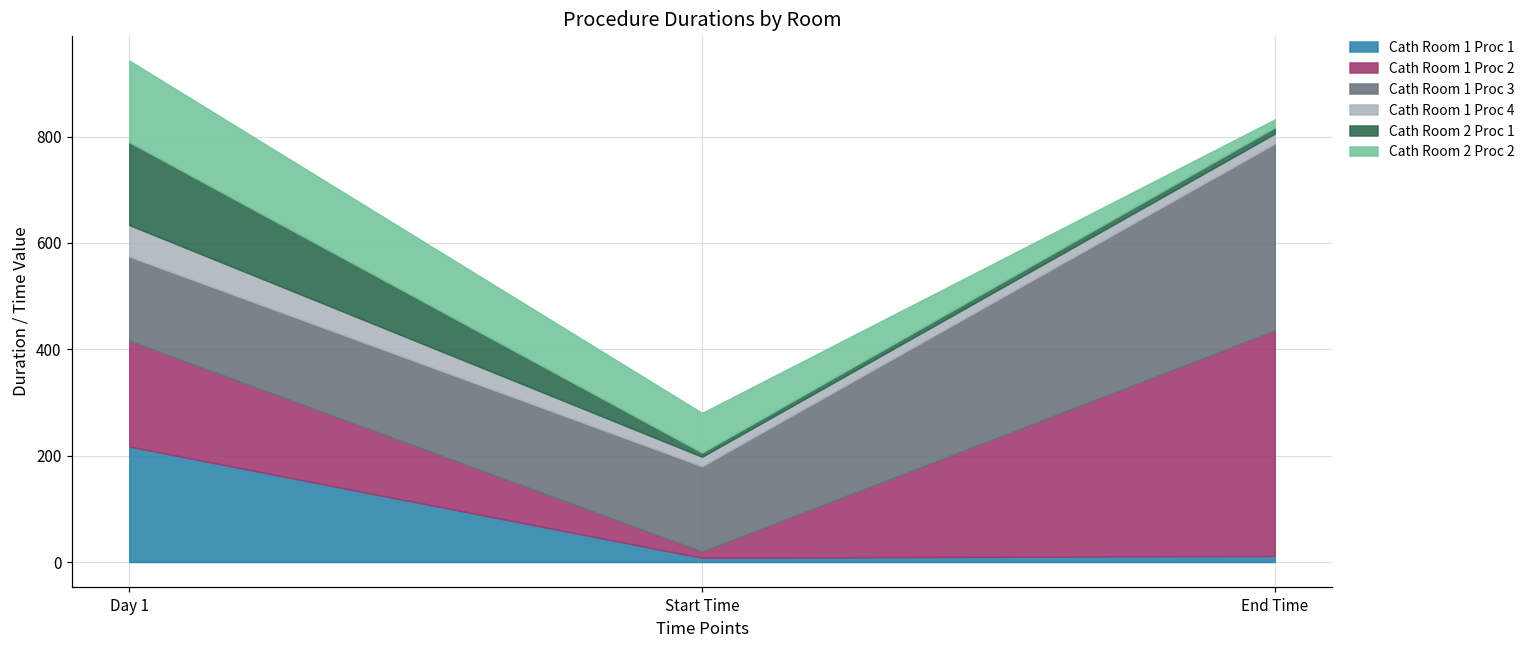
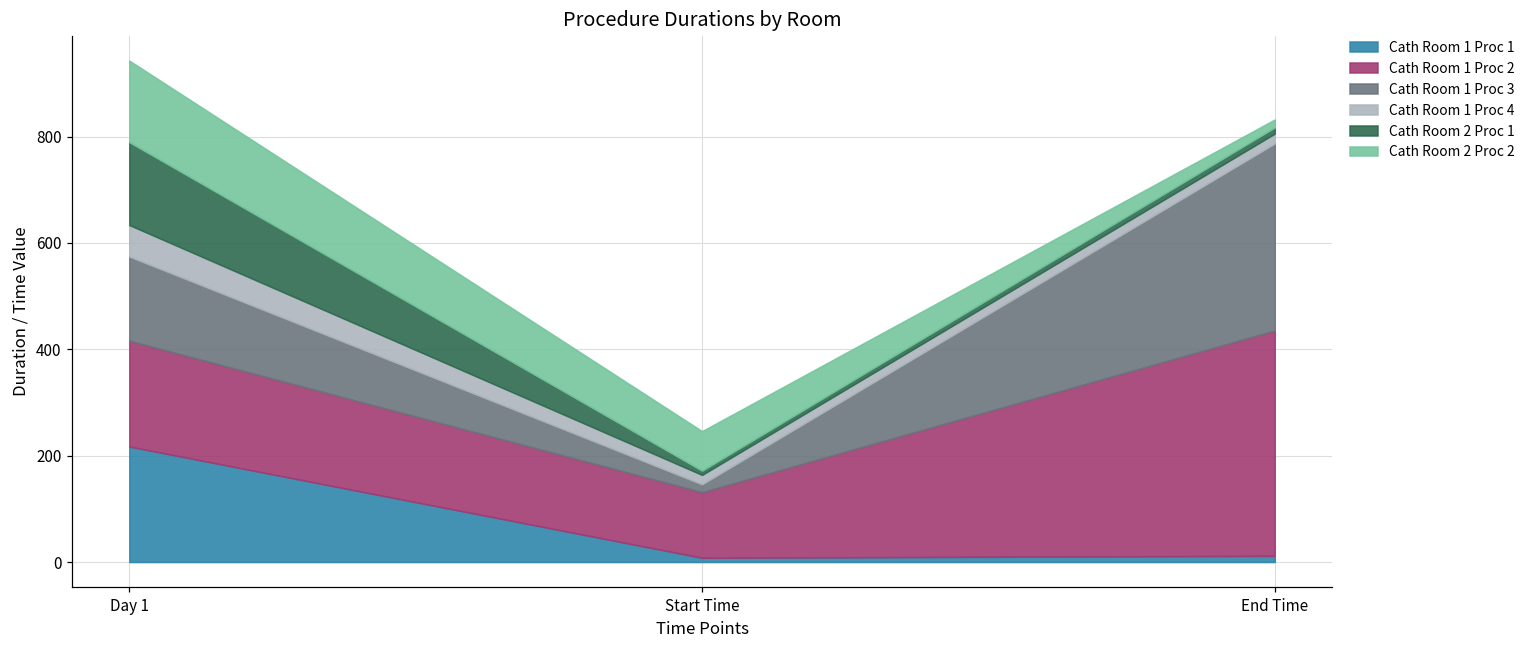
  {
    "Cath Room 1 Proc 1": {
      "Day 1": 220,
      "Start Time": 10,
      "End Time": 10
    },
    "Cath Room 1 Proc 2": {
      "Day 1": 200,
-     "Start Time": 10,
+     "Start Time": 120,
      "End Time": 420
    },
    "Cath Room 1 Proc 3": {
      "Day 1": 160,
-     "Start Time": 160,
+     "Start Time": 10,
      "End Time": 350
    },
    "Cath Room 1 Proc 4": {
      "Day 1": 60,
      "Start Time": 20,
      "End Time": 20
    },
    "Cath Room 2 Proc 1": {
      "Day 1": 160,
      "Start Time": 10,
      "End Time": 10
    },
    "Cath Room 2 Proc 2": {
      "Day 1": 150,
      "Start Time": 70,
      "End Time": 10
    }
  }
